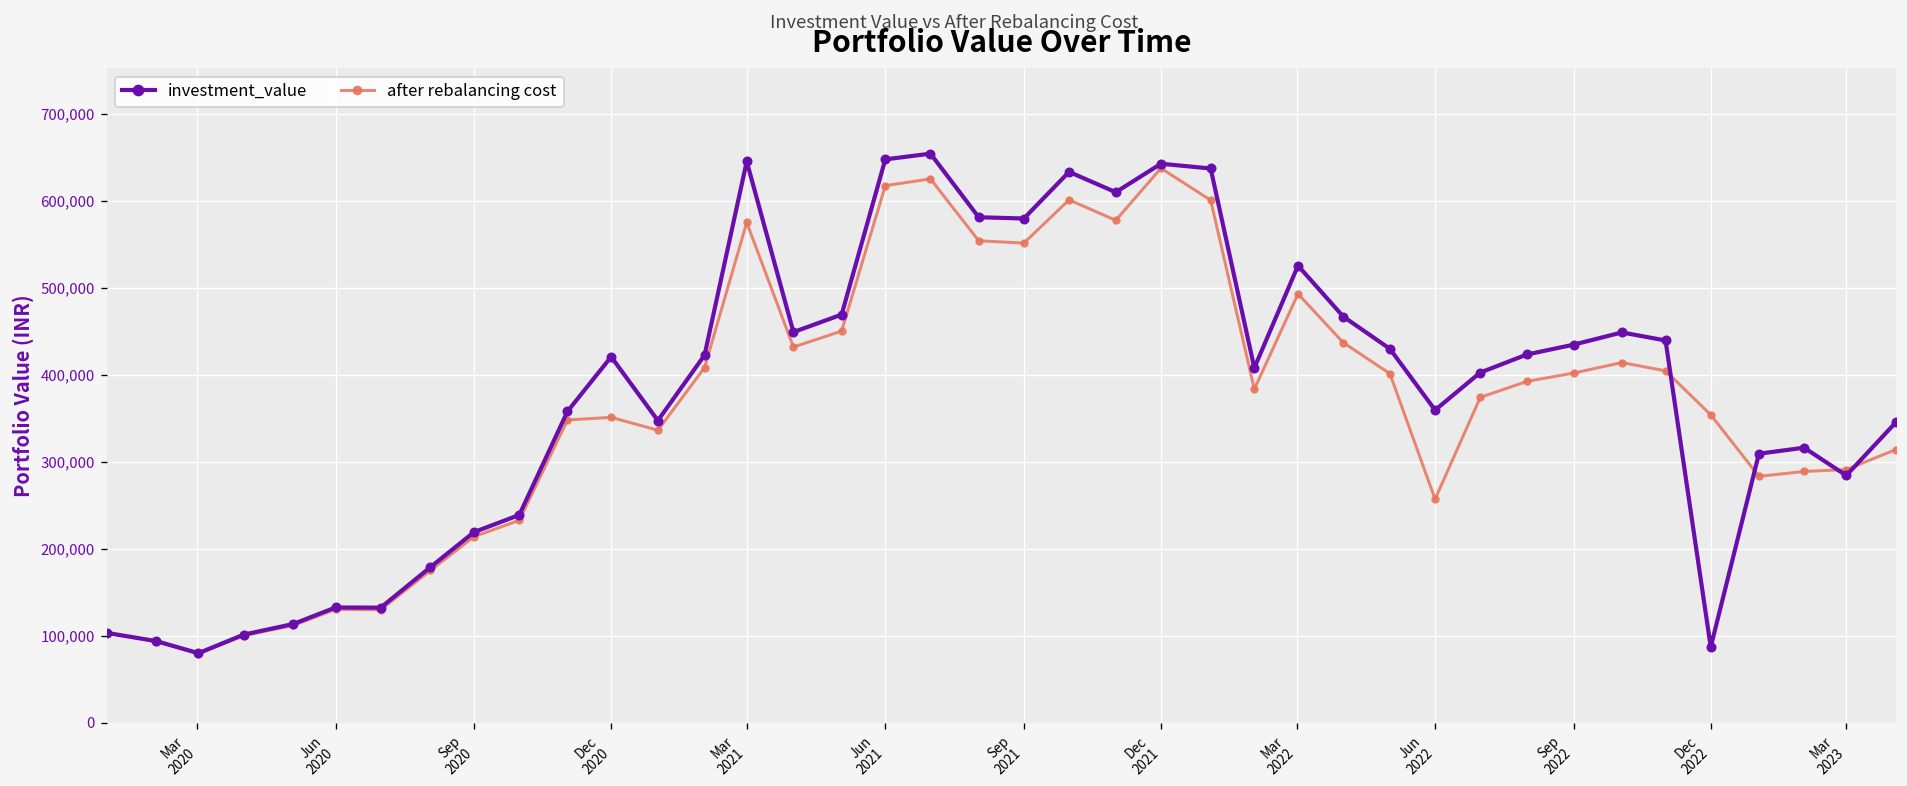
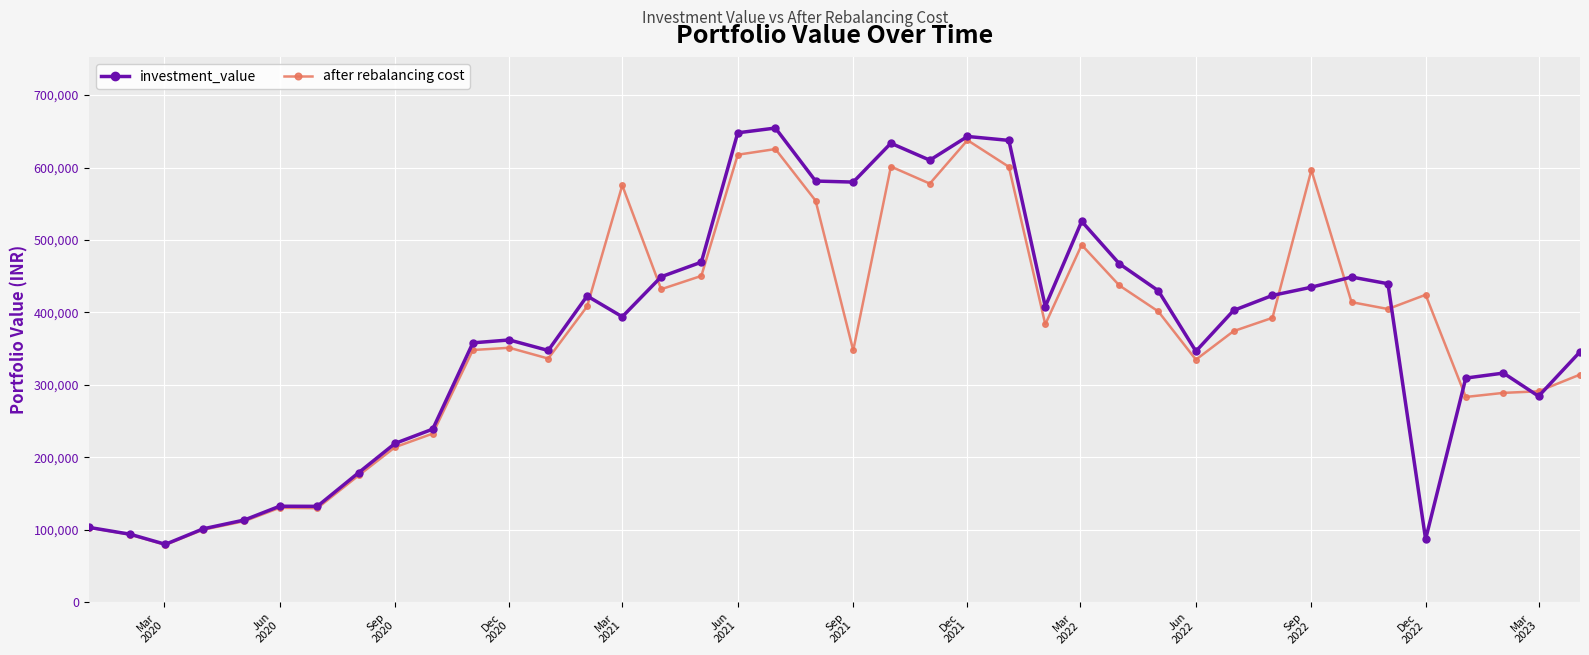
  {
    "investment_value": {
      "Sep 2020": "220,000",
-     "Dec 2020": "420,000",
-     "Mar 2021": "650,000",
+     "Dec 2020": "360,000",
+     "Mar 2021": "390,000",
      "Jun 2021": "650,000",
      "Sep 2021": "580,000",
      "Dec 2021": "640,000",
-     "Jun 2022": "360,000",
+     "Jun 2022": "350,000",
      "Sep 2022": "430,000",
      "Dec 2022": "90,000",
      "Mar 2023": "280,000"
    },
    "after rebalancing cost": {
      "Sep 2020": "210,000",
      "Dec 2020": "350,000",
      "Mar 2021": "580,000",
      "Jun 2021": "620,000",
-     "Sep 2021": "550,000",
+     "Sep 2021": "350,000",
      "Dec 2021": "640,000",
-     "Jun 2022": "260,000",
-     "Sep 2022": "400,000",
-     "Dec 2022": "350,000",
+     "Jun 2022": "330,000",
+     "Sep 2022": "600,000",
+     "Dec 2022": "420,000",
      "Mar 2023": "290,000"
    }
  }
